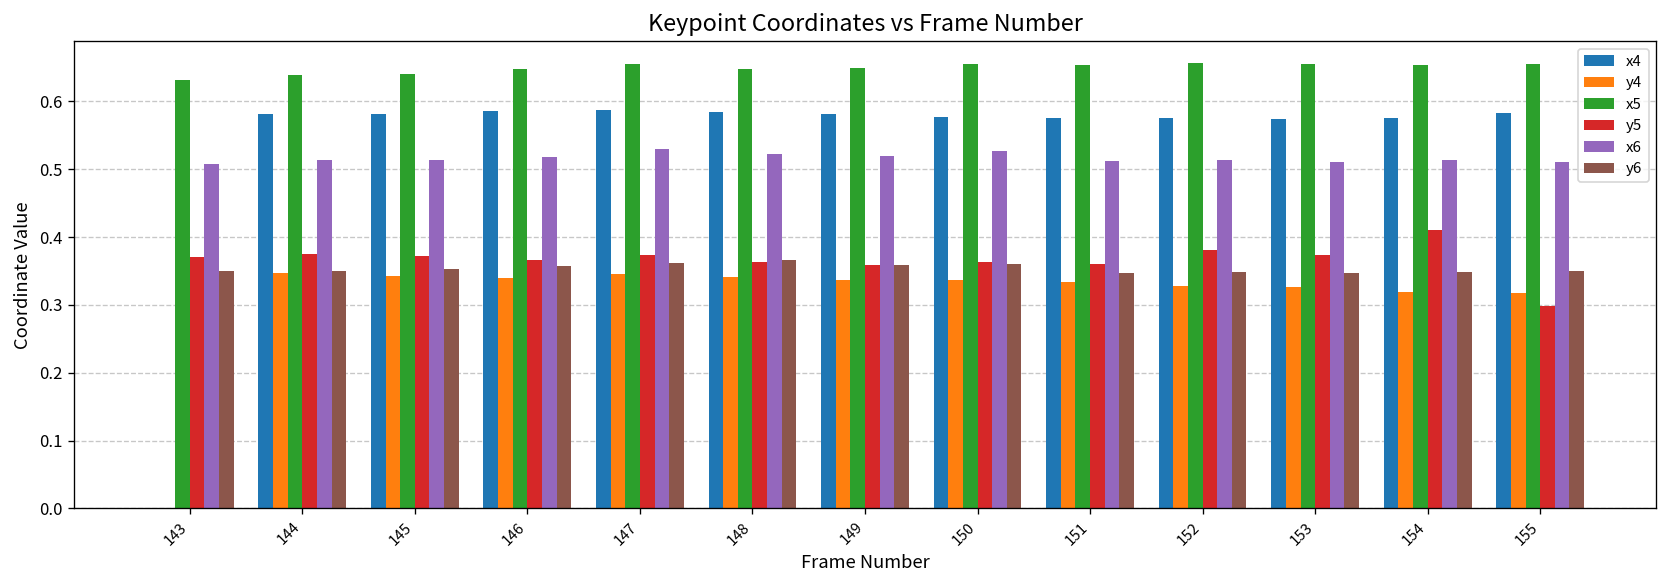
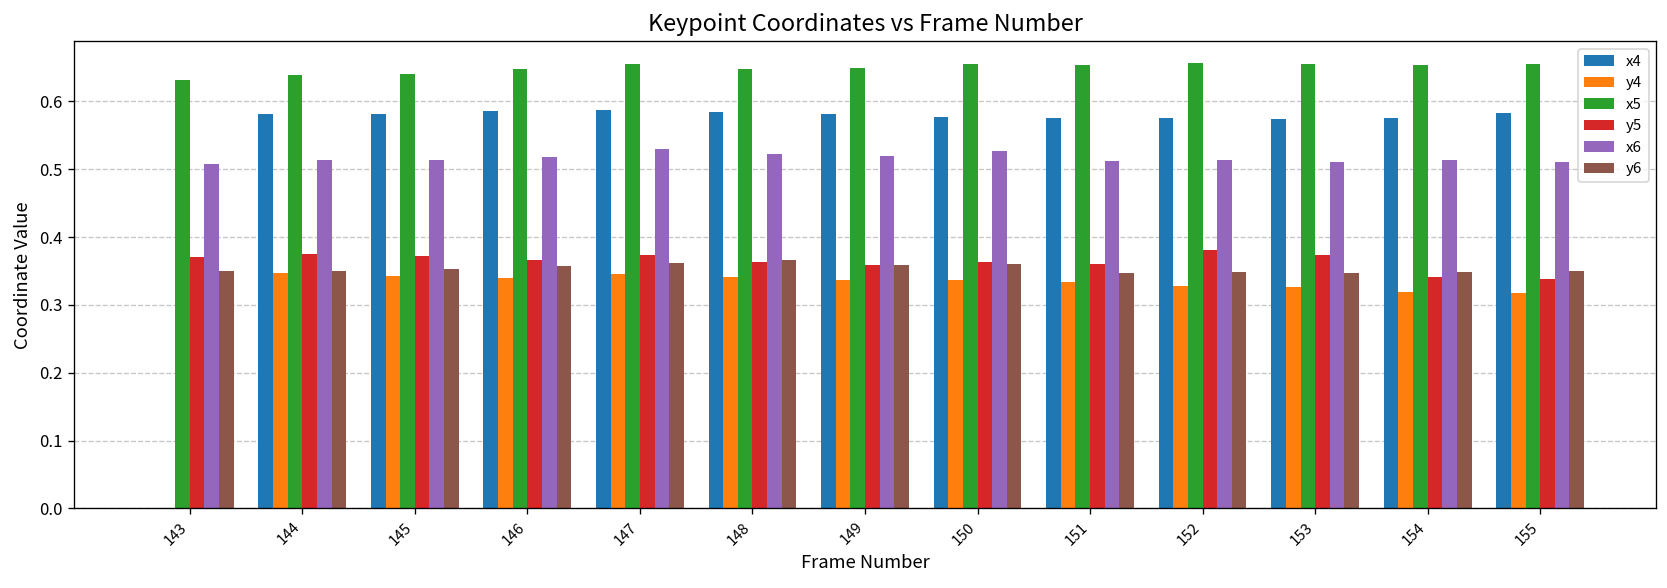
  {
    "x4": {
      "143": 0.00,
      "144": 0.58,
      "145": 0.58,
      "146": 0.59,
      "147": 0.59,
      "148": 0.58,
      "149": 0.58,
      "150": 0.58,
      "151": 0.58,
      "152": 0.58,
      "153": 0.57,
      "154": 0.58,
      "155": 0.58
    },
    "y4": {
      "143": 0.00,
      "144": 0.35,
      "145": 0.34,
      "146": 0.34,
      "147": 0.35,
      "148": 0.34,
      "149": 0.34,
      "150": 0.34,
      "151": 0.33,
      "152": 0.33,
      "153": 0.33,
      "154": 0.32,
      "155": 0.32
    },
    "x5": {
      "143": 0.63,
      "144": 0.64,
      "145": 0.64,
      "146": 0.65,
      "147": 0.65,
      "148": 0.65,
      "149": 0.65,
      "150": 0.65,
      "151": 0.65,
      "152": 0.66,
      "153": 0.65,
      "154": 0.65,
      "155": 0.66
    },
    "y5": {
      "143": 0.37,
      "144": 0.38,
      "145": 0.37,
      "146": 0.37,
      "147": 0.37,
      "148": 0.36,
      "149": 0.36,
      "150": 0.36,
      "151": 0.36,
      "152": 0.38,
      "153": 0.37,
-     "154": 0.41,
-     "155": 0.30
+     "154": 0.34,
+     "155": 0.34
    },
    "x6": {
      "143": 0.51,
      "144": 0.51,
      "145": 0.51,
      "146": 0.52,
      "147": 0.53,
      "148": 0.52,
      "149": 0.52,
      "150": 0.53,
      "151": 0.51,
      "152": 0.51,
      "153": 0.51,
      "154": 0.51,
      "155": 0.51
    },
    "y6": {
      "143": 0.35,
      "144": 0.35,
      "145": 0.35,
      "146": 0.36,
      "147": 0.36,
      "148": 0.37,
      "149": 0.36,
      "150": 0.36,
      "151": 0.35,
      "152": 0.35,
      "153": 0.35,
      "154": 0.35,
      "155": 0.35
    }
  }
